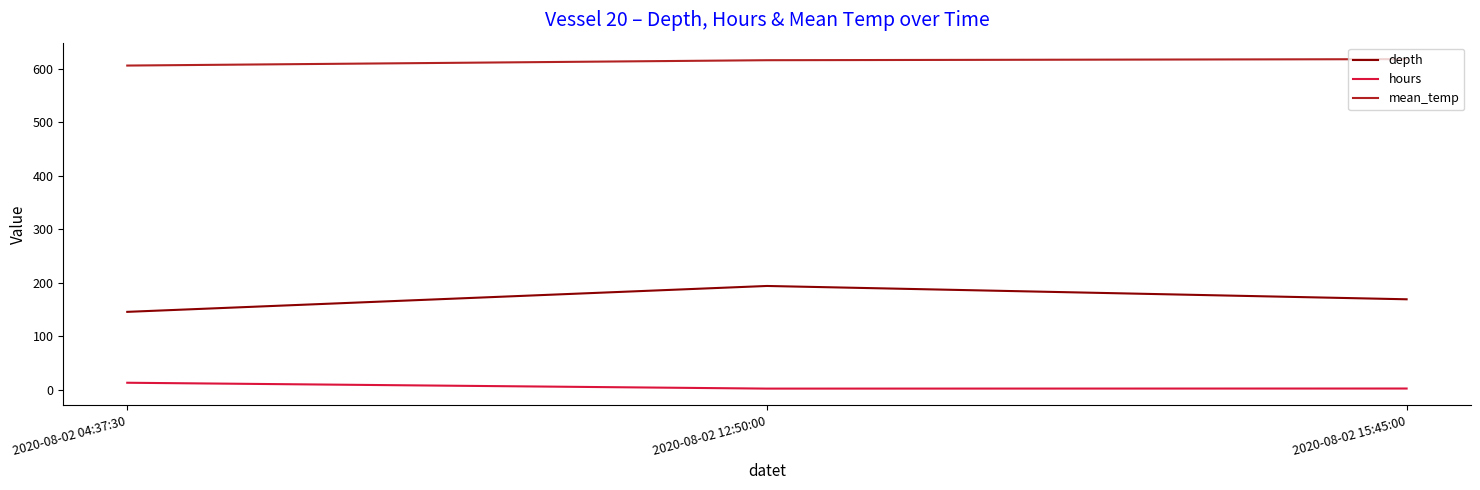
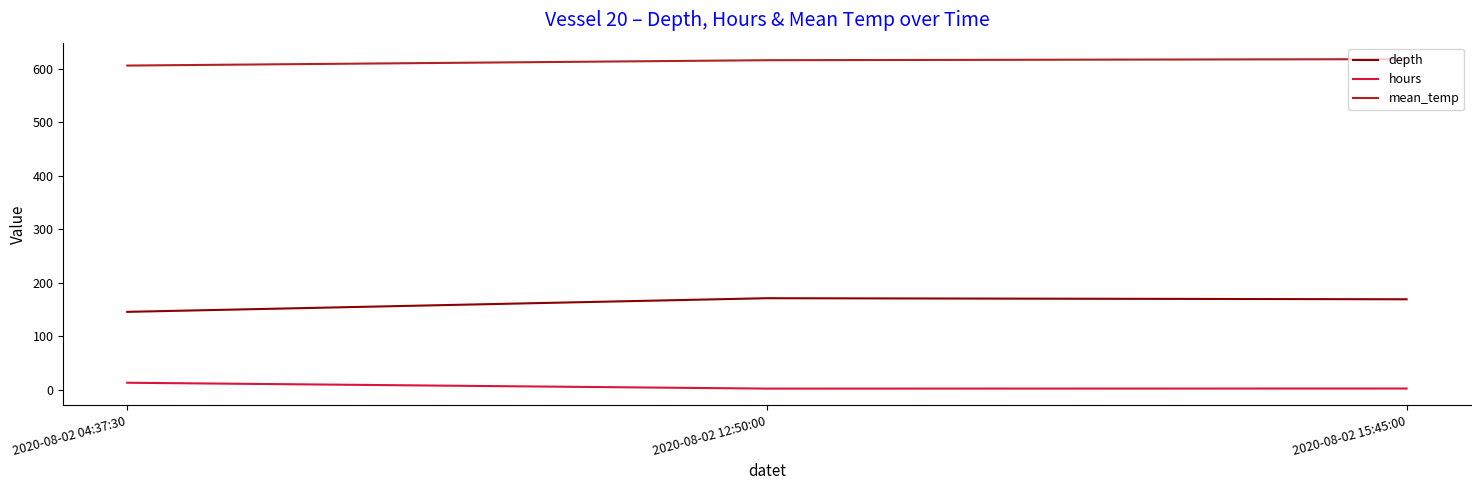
  {
    "depth": {
      "2020-08-02 04:37:30": 150,
-     "2020-08-02 12:50:00": 190,
+     "2020-08-02 12:50:00": 170,
      "2020-08-02 15:45:00": 170
    }
  }
